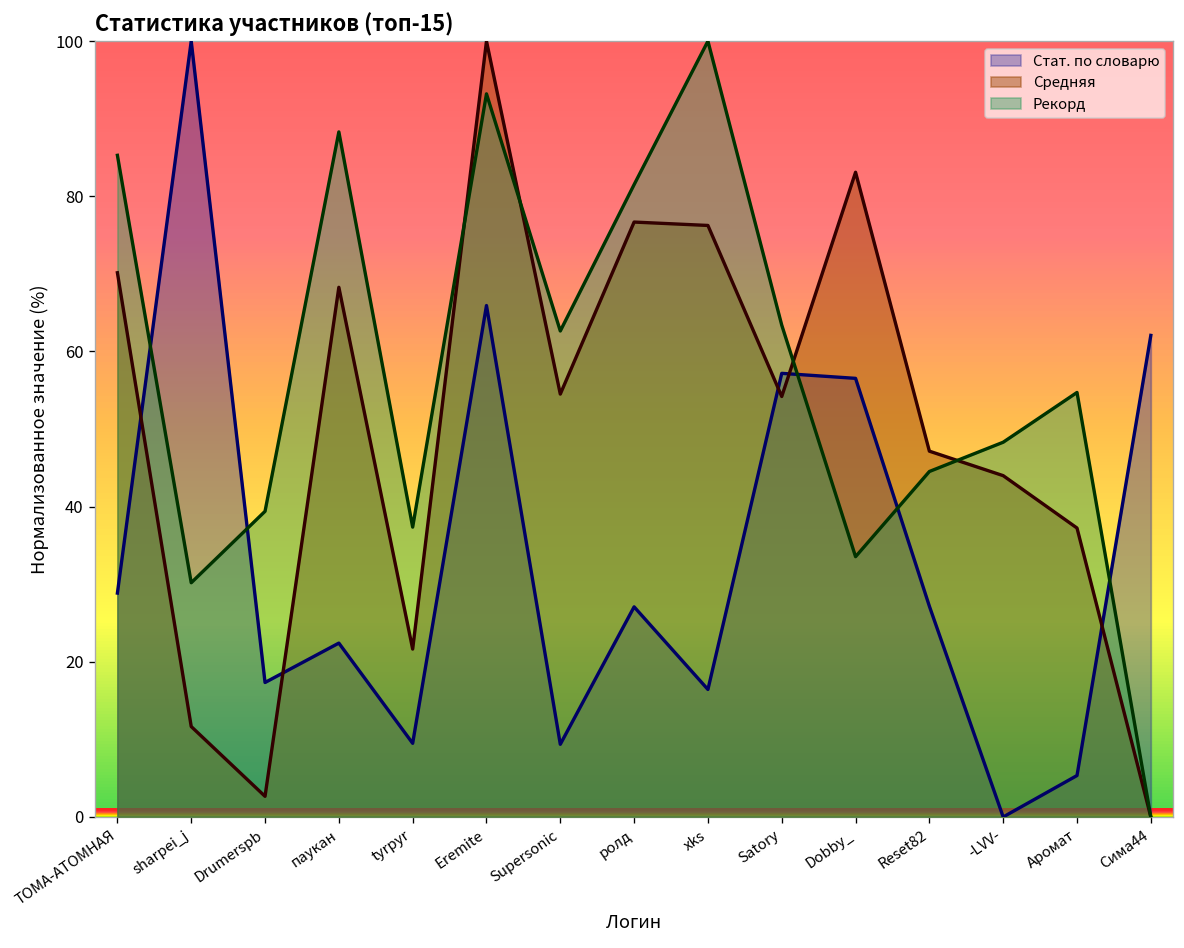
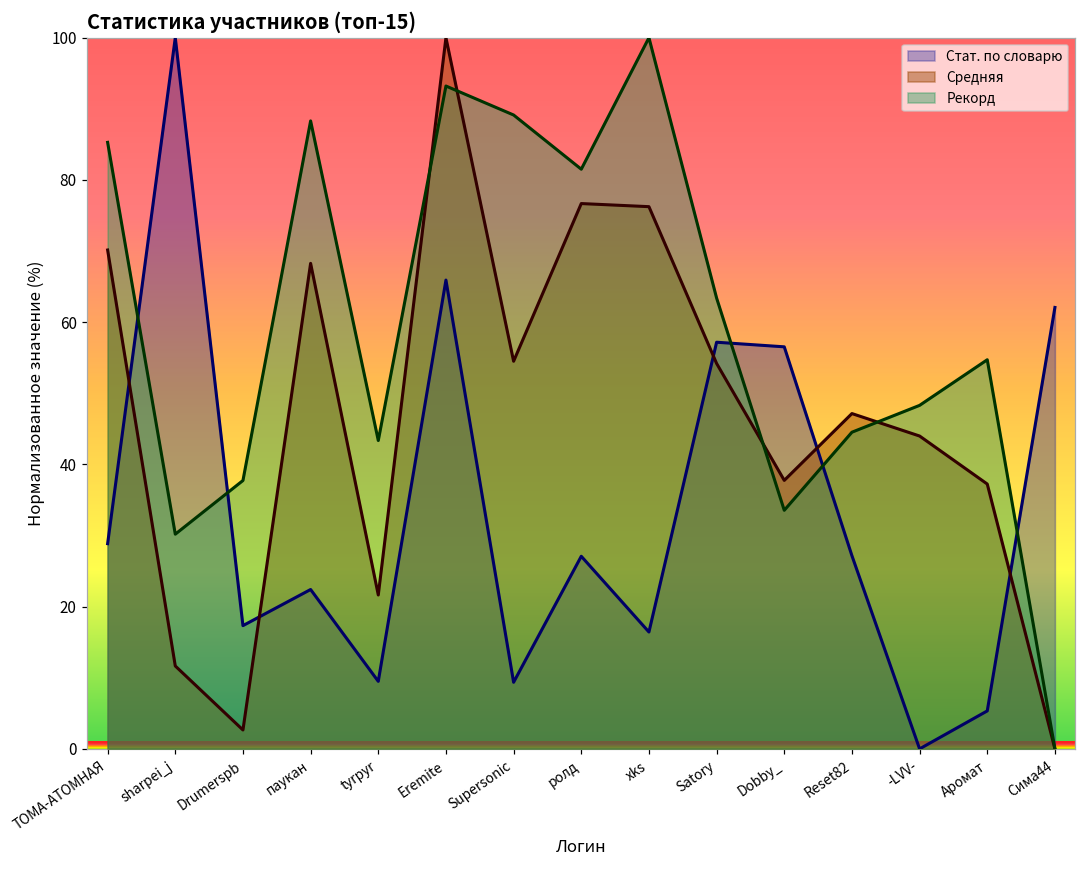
  {
    "Стат. по словарю": {
      "ТОМА-АТОМНАЯ": 29,
      "sharpei_j": 100,
      "Drumerspb": 17,
      "паукан": 22,
      "tyrpyr": 9,
      "Eremite": 66,
      "Supersonic": 9,
      "ролд": 27,
      "xks": 16,
      "Satory": 57,
      "Dobby_": 57,
      "Reset82": 27,
      "Аромат": 5,
      "Сима44": 62
    },
    "Средняя": {
      "ТОМА-АТОМНАЯ": 70,
      "sharpei_j": 12,
      "Drumerspb": 3,
      "паукан": 68,
      "tyrpyr": 22,
      "Eremite": 100,
      "Supersonic": 55,
      "ролд": 77,
      "xks": 76,
      "Satory": 54,
-     "Dobby_": 83,
+     "Dobby_": 38,
      "Reset82": 47,
      "-LVV-": 44,
      "Аромат": 37
    },
    "Рекорд": {
      "ТОМА-АТОМНАЯ": 85,
      "sharpei_j": 30,
-     "Drumerspb": 39,
+     "Drumerspb": 38,
      "паукан": 88,
-     "tyrpyr": 37,
+     "tyrpyr": 43,
      "Eremite": 93,
-     "Supersonic": 63,
+     "Supersonic": 89,
      "ролд": 82,
      "xks": 100,
      "Satory": 63,
      "Dobby_": 34,
      "Reset82": 45,
      "-LVV-": 48,
      "Аромат": 55
    }
  }
